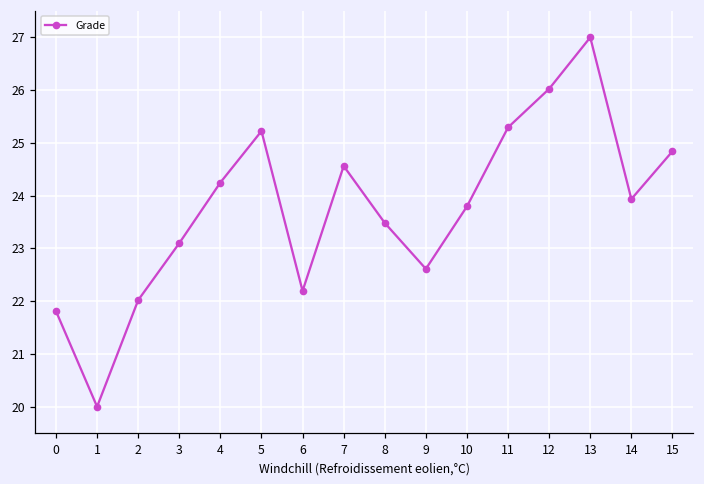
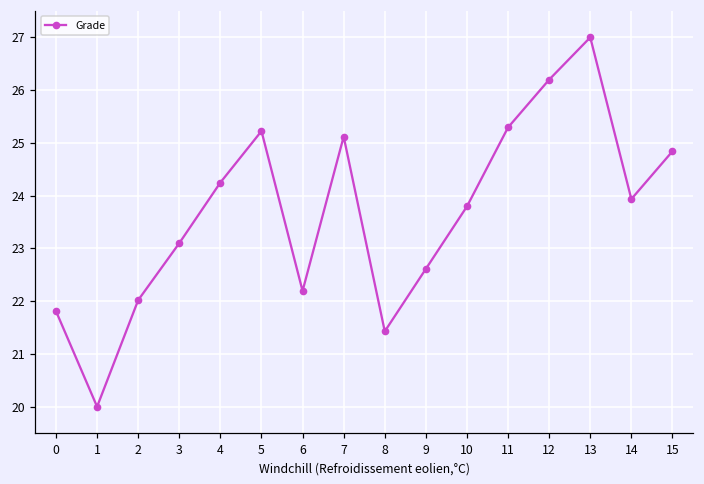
  {
    "0": 21.8,
    "1": 20.0,
    "2": 22.0,
    "3": 23.1,
    "4": 24.2,
    "5": 25.2,
    "6": 22.2,
-   "7": 24.6,
-   "8": 23.5,
+   "7": 25.1,
+   "8": 21.4,
    "9": 22.6,
    "10": 23.8,
    "11": 25.3,
-   "12": 26.0,
+   "12": 26.2,
    "13": 27.0,
    "14": 23.9,
    "15": 24.8
  }
